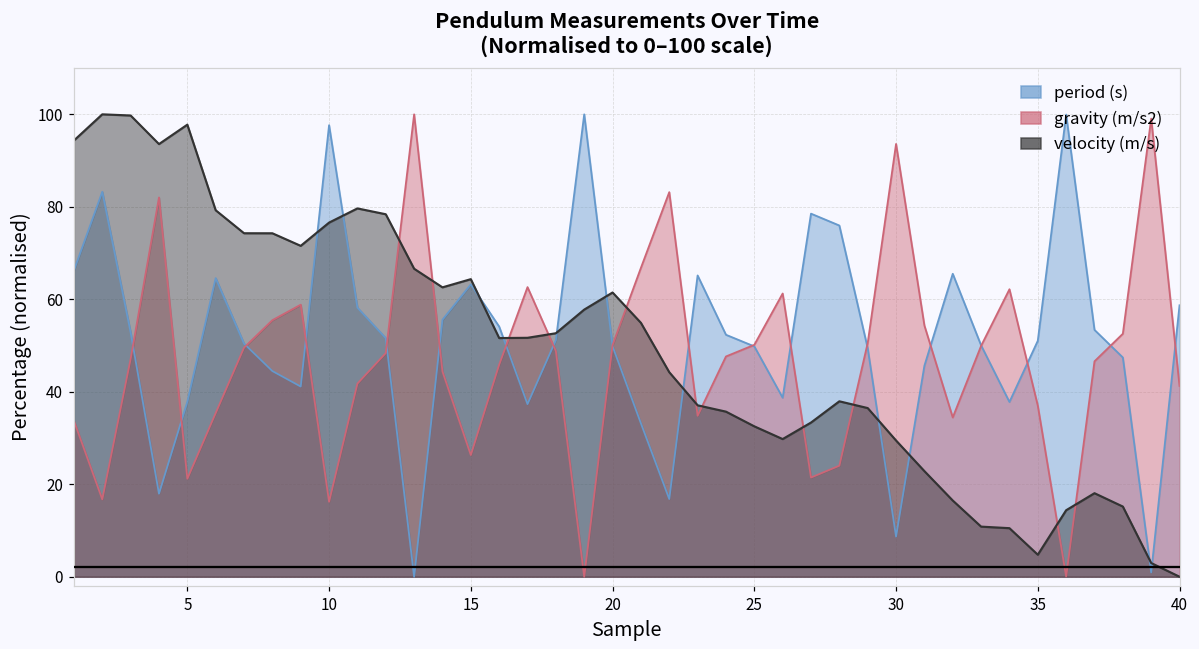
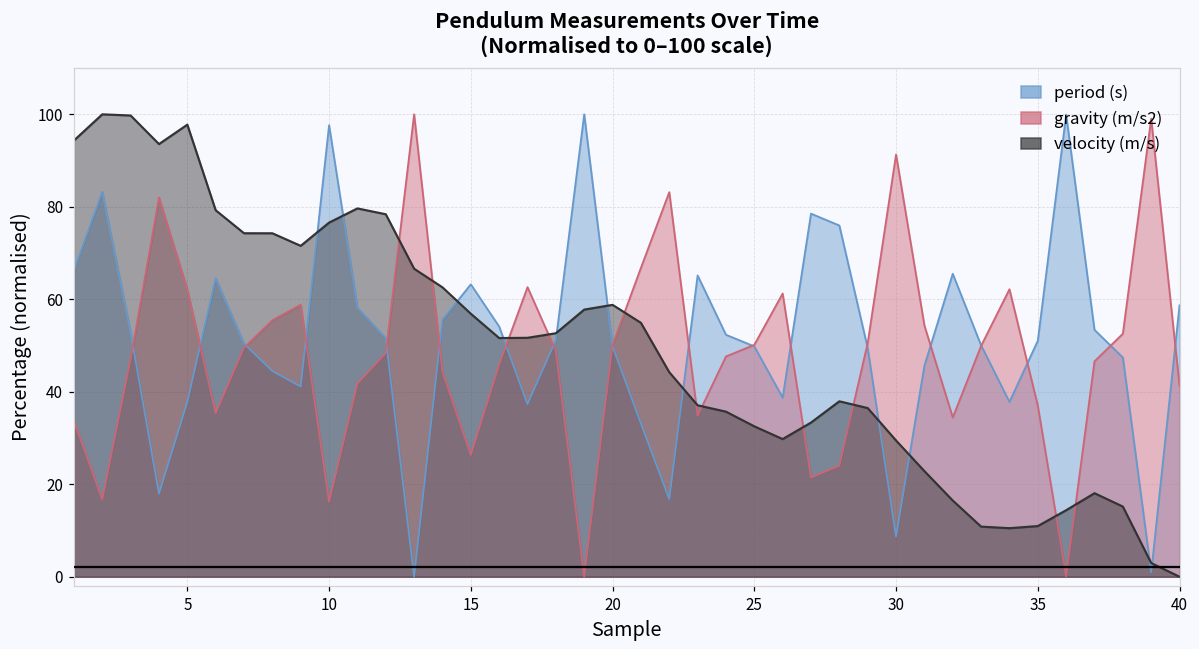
  {
    "period (s)": {
      "5": 38,
      "10": 98,
      "15": 63,
      "30": 9,
      "35": 51,
      "40": 59
    },
    "gravity (m/s2)": {
-     "5": 21,
+     "5": 62,
      "10": 16,
      "15": 26,
-     "30": 94,
+     "30": 91,
      "35": 37,
      "40": 41
    },
    "velocity (m/s)": {
      "5": 98,
      "10": 77,
-     "15": 64,
-     "20": 61,
+     "15": 57,
+     "20": 59,
      "25": 33,
      "30": 29,
-     "35": 5,
+     "35": 11,
      "40": 0
    }
  }
